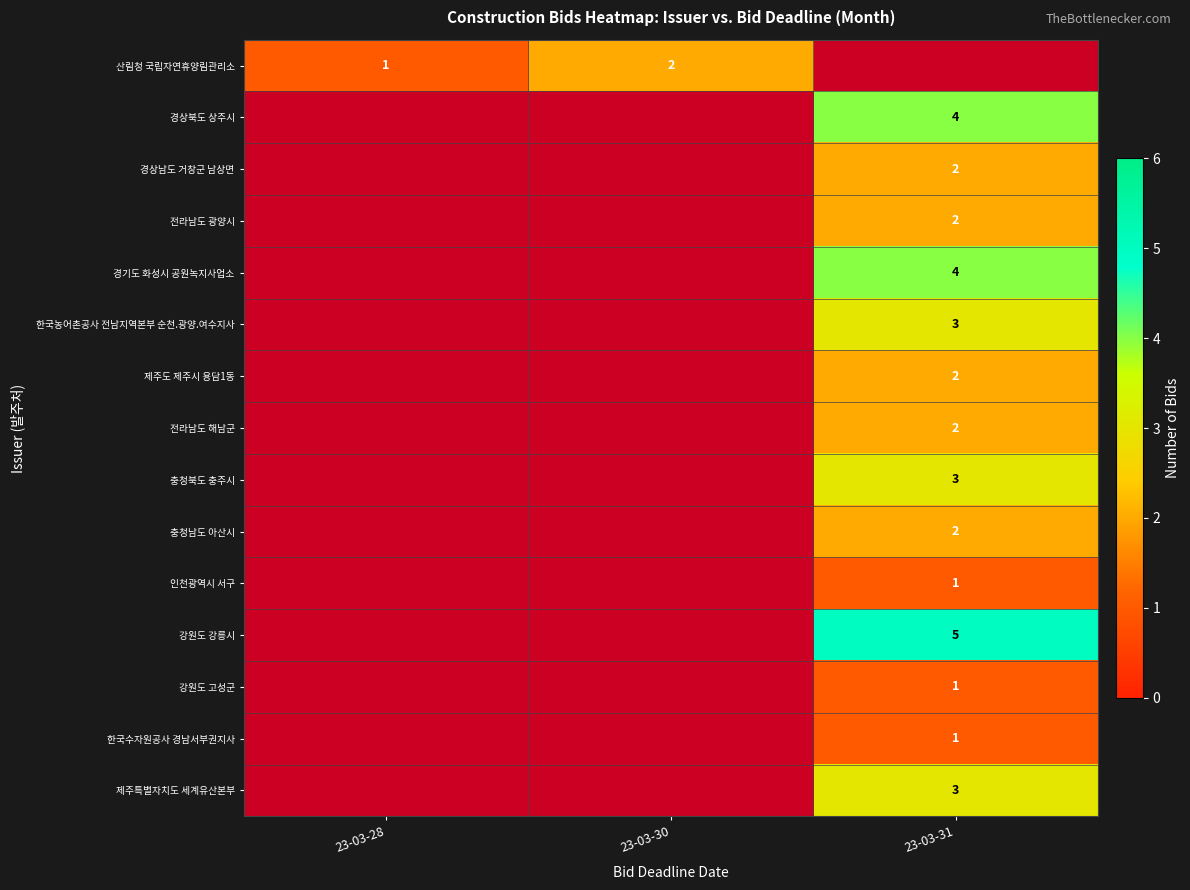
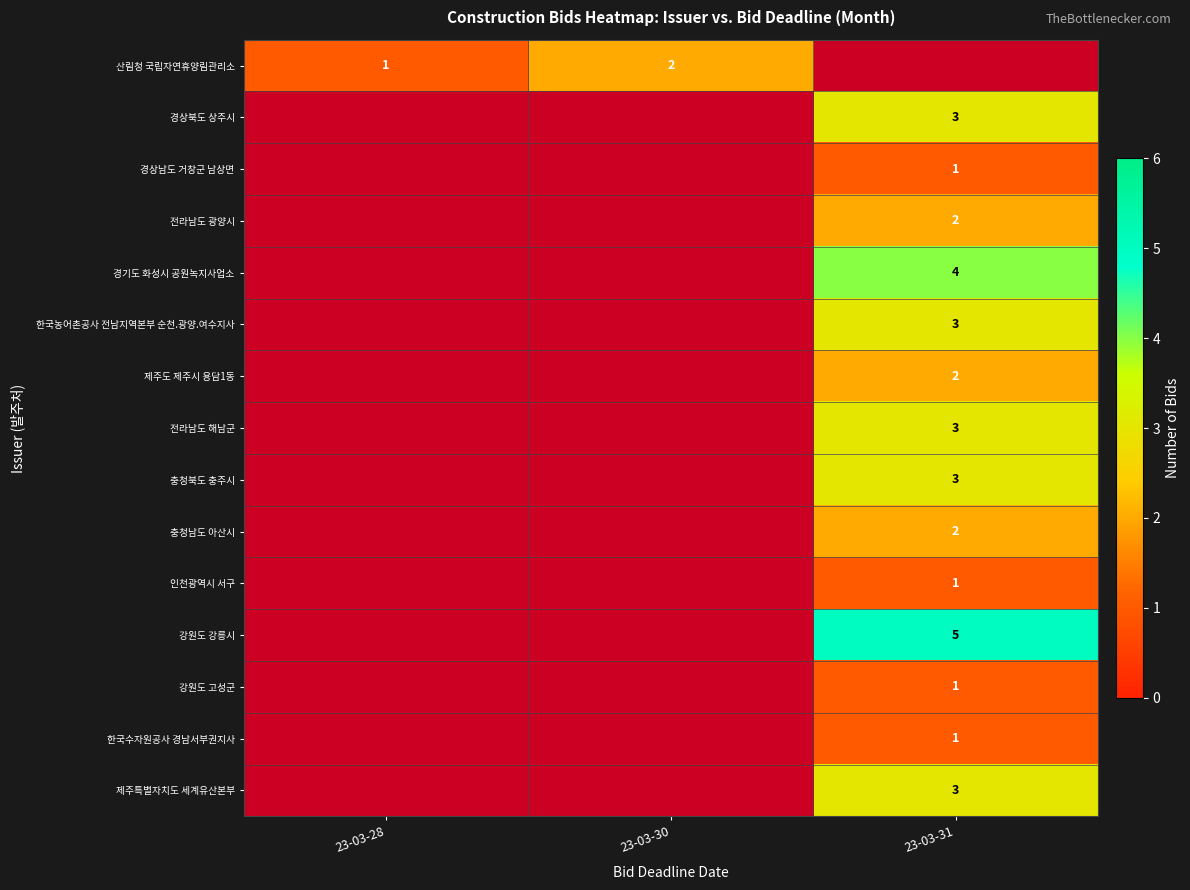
  {
    "산림청 국립자연휴양림관리소": {
      "23-03-28": 1,
      "23-03-30": 2
    },
    "경상북도 상주시": {
-     "23-03-31": 4
+     "23-03-31": 3
    },
    "경상남도 거창군 남상면": {
-     "23-03-31": 2
+     "23-03-31": 1
    },
    "전라남도 광양시": {
      "23-03-31": 2
    },
    "경기도 화성시 공원녹지사업소": {
      "23-03-31": 4
    },
    "한국농어촌공사 전남지역본부 순천.광양.여수지사": {
      "23-03-31": 3
    },
    "제주도 제주시 용담1동": {
      "23-03-31": 2
    },
    "전라남도 해남군": {
-     "23-03-31": 2
+     "23-03-31": 3
    },
    "충청북도 충주시": {
      "23-03-31": 3
    },
    "충청남도 아산시": {
      "23-03-31": 2
    },
    "인천광역시 서구": {
      "23-03-31": 1
    },
    "강원도 강릉시": {
      "23-03-31": 5
    },
    "강원도 고성군": {
      "23-03-31": 1
    },
    "한국수자원공사 경남서부권지사": {
      "23-03-31": 1
    },
    "제주특별자치도 세계유산본부": {
      "23-03-31": 3
    }
  }
